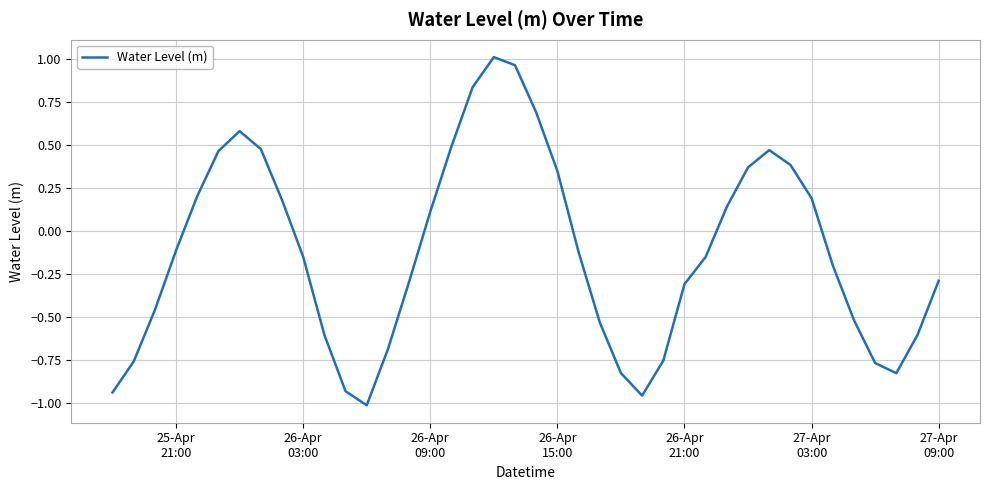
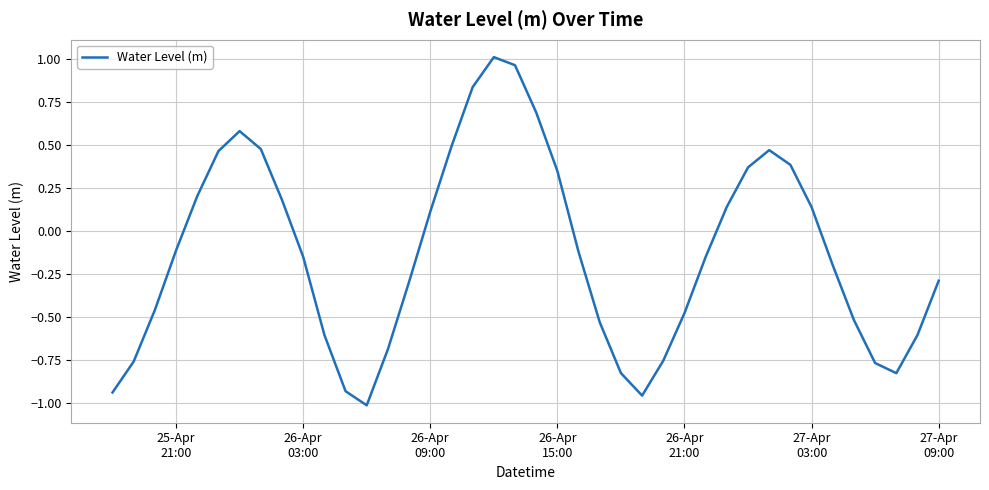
  {
    "25-Apr 21:00": -0.11,
    "26-Apr 03:00": -0.15,
    "26-Apr 09:00": 0.11,
    "26-Apr 15:00": 0.35,
-   "26-Apr 21:00": -0.31,
-   "27-Apr 03:00": 0.19,
+   "26-Apr 21:00": -0.48,
+   "27-Apr 03:00": 0.14,
    "27-Apr 09:00": -0.29
  }
